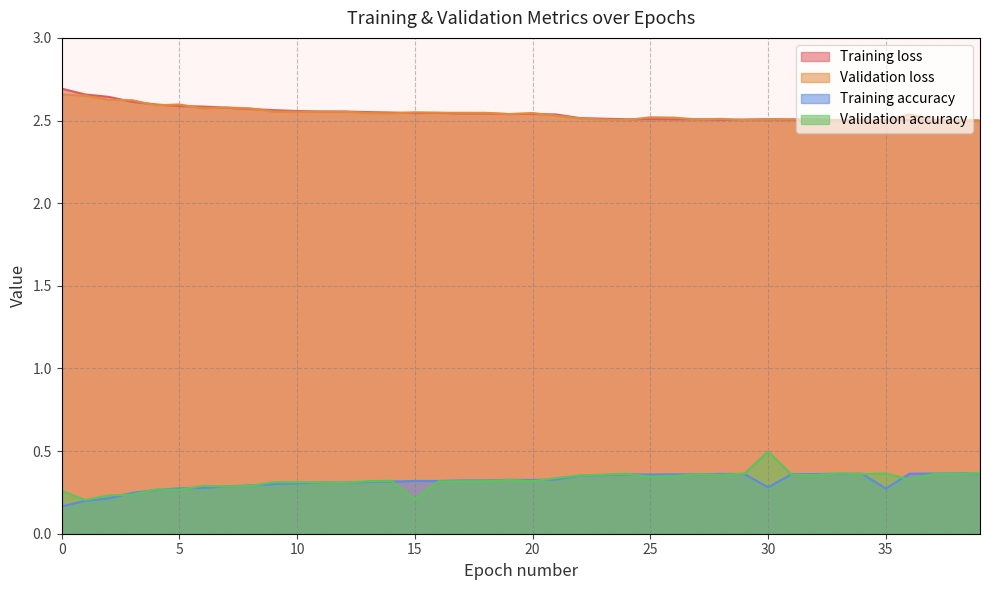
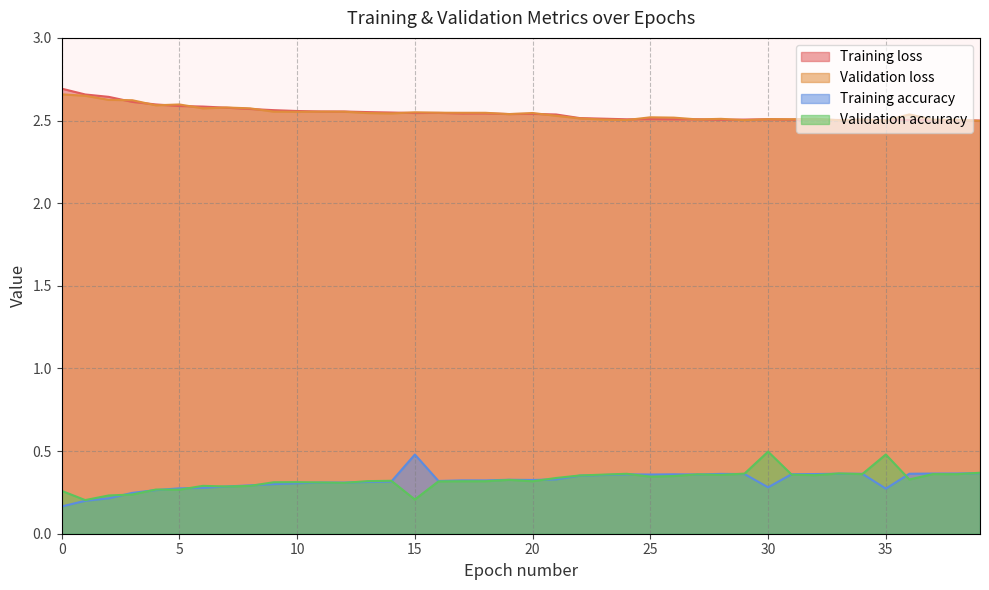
  {
    "Training accuracy": {
      "0": 0.16,
-     "15": 0.32,
+     "15": 0.48,
      "30": 0.28,
      "35": 0.27
    },
    "Validation accuracy": {
      "0": 0.26,
      "15": 0.21,
      "30": 0.50,
-     "35": 0.36
+     "35": 0.48
    }
  }
